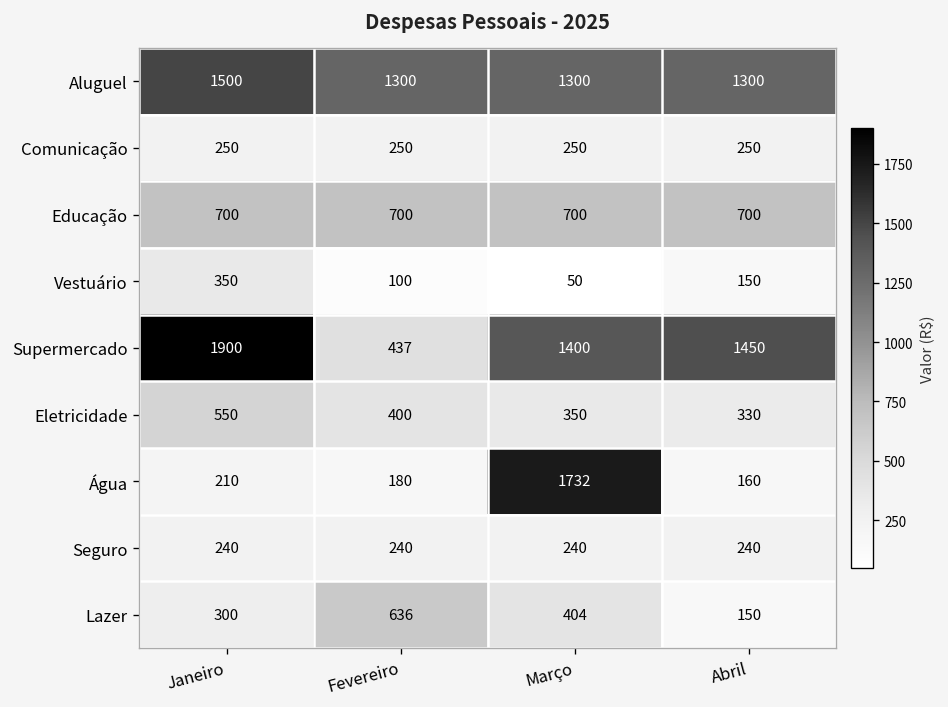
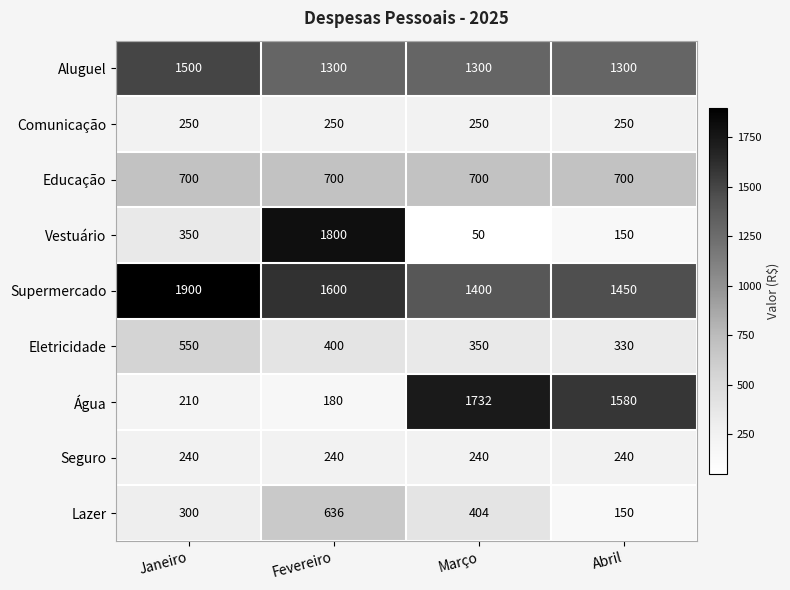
  {
    "Aluguel": {
      "Janeiro": 1500,
      "Fevereiro": 1300,
      "Março": 1300,
      "Abril": 1300
    },
    "Comunicação": {
      "Janeiro": 250,
      "Fevereiro": 250,
      "Março": 250,
      "Abril": 250
    },
    "Educação": {
      "Janeiro": 700,
      "Fevereiro": 700,
      "Março": 700,
      "Abril": 700
    },
    "Vestuário": {
      "Janeiro": 350,
-     "Fevereiro": 100,
+     "Fevereiro": 1800,
      "Março": 50,
      "Abril": 150
    },
    "Supermercado": {
      "Janeiro": 1900,
-     "Fevereiro": 437,
+     "Fevereiro": 1600,
      "Março": 1400,
      "Abril": 1450
    },
    "Eletricidade": {
      "Janeiro": 550,
      "Fevereiro": 400,
      "Março": 350,
      "Abril": 330
    },
    "Água": {
      "Janeiro": 210,
      "Fevereiro": 180,
      "Março": 1732,
-     "Abril": 160
+     "Abril": 1580
    },
    "Seguro": {
      "Janeiro": 240,
      "Fevereiro": 240,
      "Março": 240,
      "Abril": 240
    },
    "Lazer": {
      "Janeiro": 300,
      "Fevereiro": 636,
      "Março": 404,
      "Abril": 150
    }
  }
